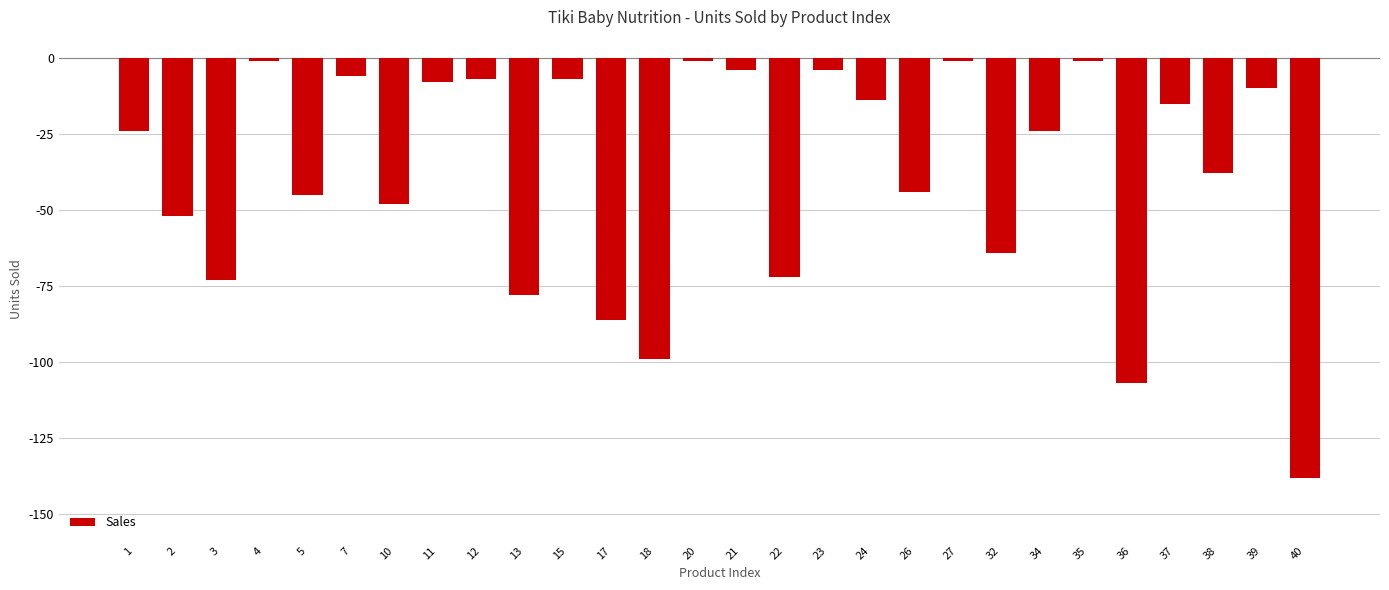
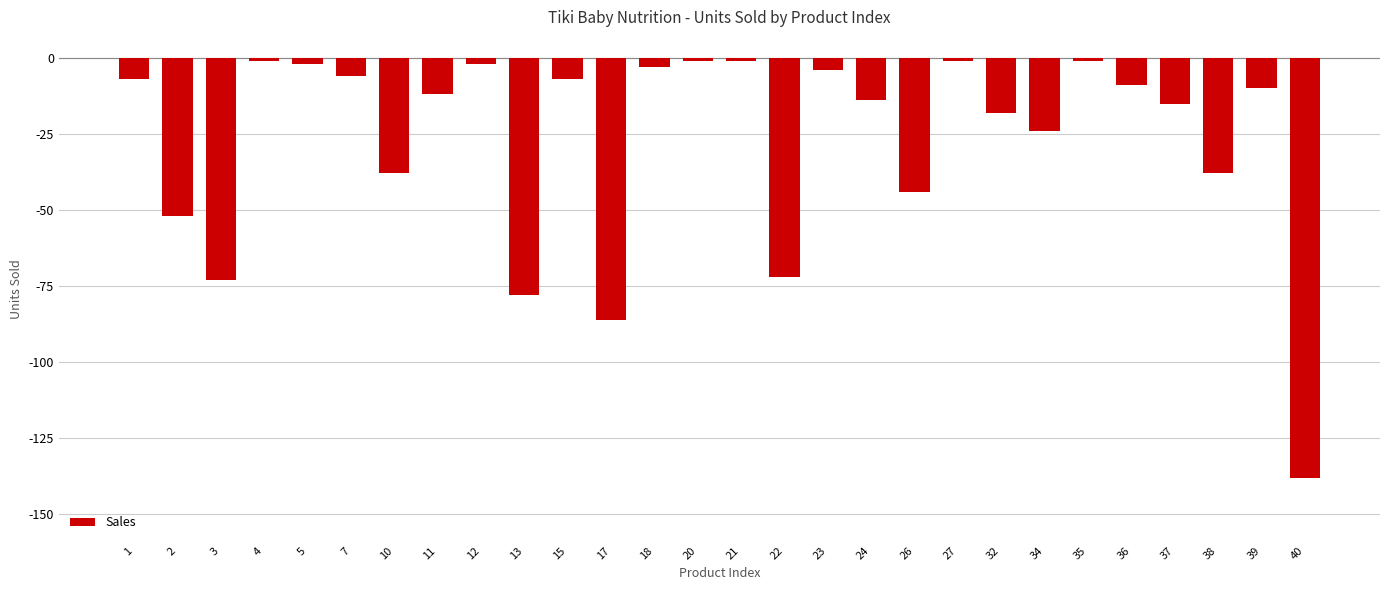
  {
-   "1": -24,
+   "1": -7,
    "2": -52,
    "3": -73,
    "4": -1,
-   "5": -45,
+   "5": -2,
    "7": -6,
-   "10": -48,
-   "11": -8,
-   "12": -7,
+   "10": -38,
+   "11": -12,
+   "12": -2,
    "13": -78,
    "15": -7,
    "17": -86,
-   "18": -99,
+   "18": -3,
    "20": -1,
-   "21": -4,
+   "21": -1,
    "22": -72,
    "23": -4,
    "24": -14,
    "26": -44,
    "27": -1,
-   "32": -64,
+   "32": -18,
    "34": -24,
    "35": -1,
-   "36": -107,
+   "36": -9,
    "37": -15,
    "38": -38,
    "39": -10,
    "40": -138
  }
